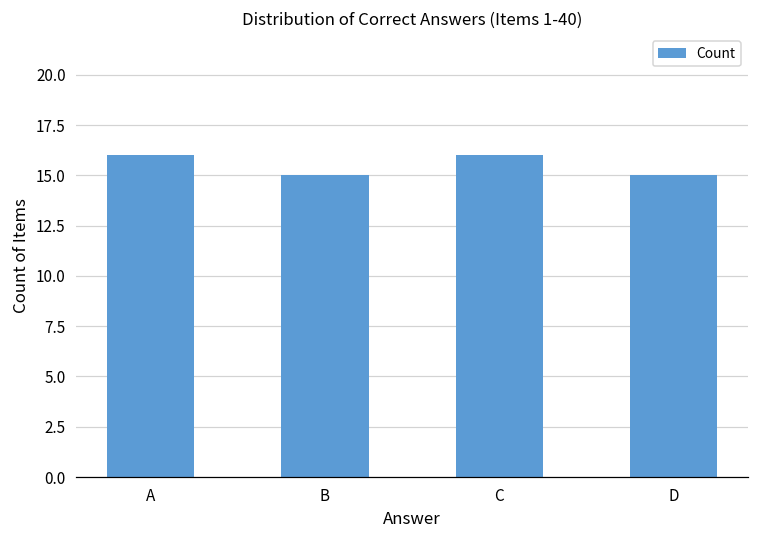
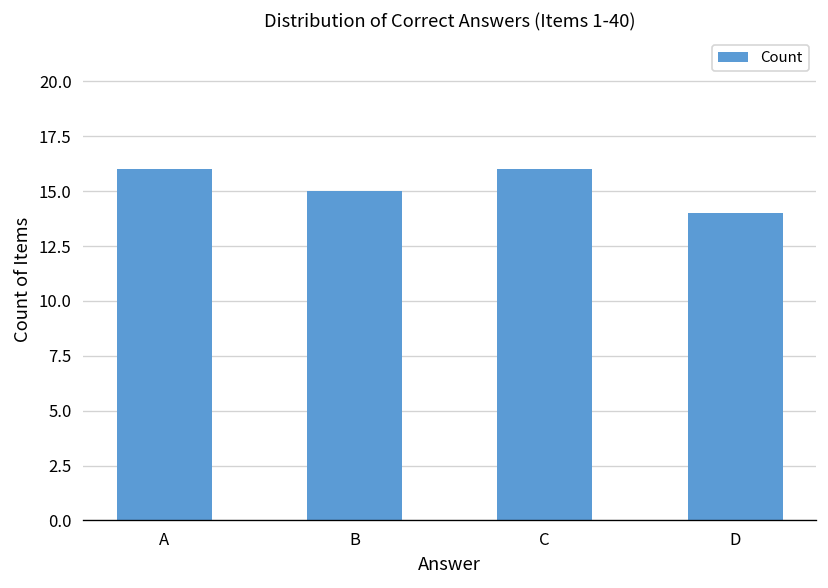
  {
    "A": 16,
    "B": 15,
    "C": 16,
-   "D": 15
+   "D": 14
  }
